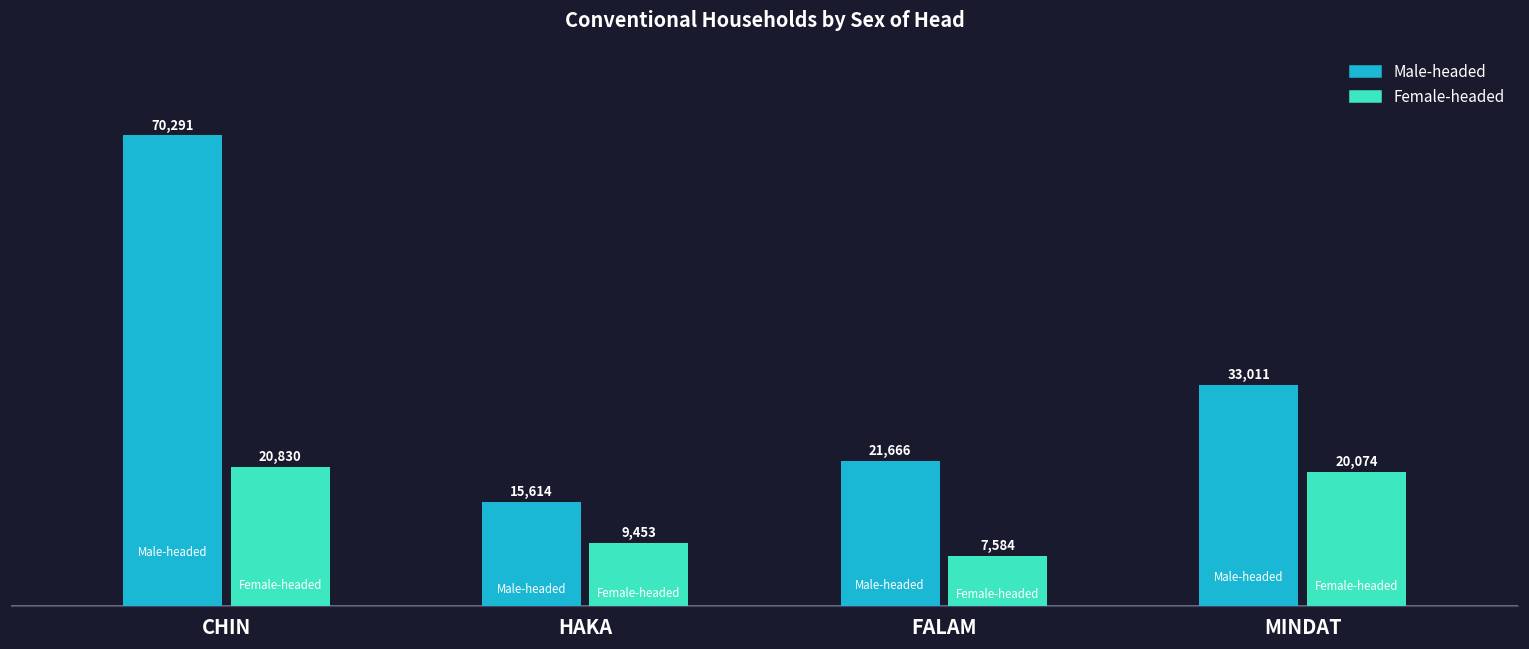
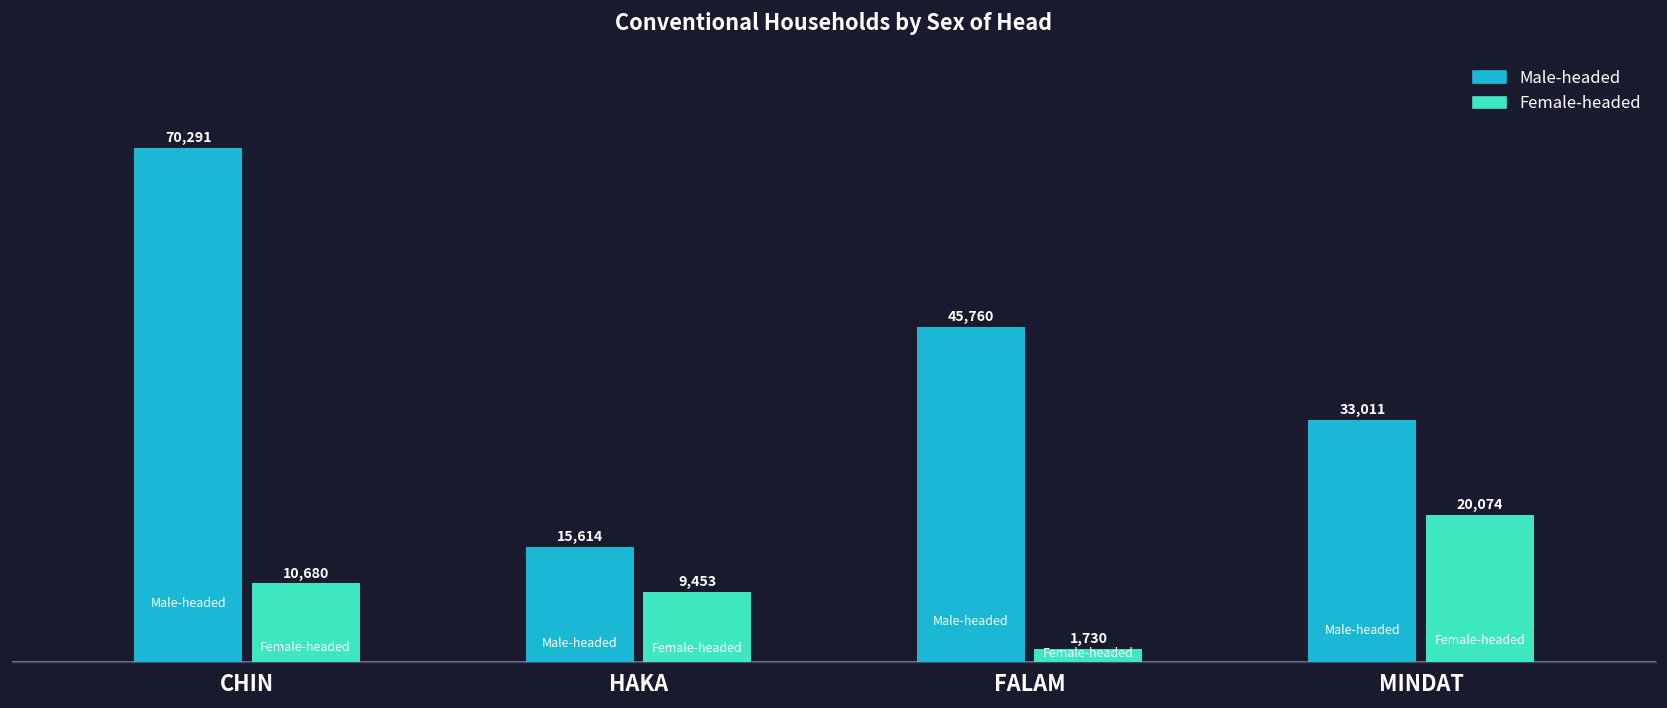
  {
    "Male-headed": {
      "CHIN": "70,291",
      "HAKA": "15,614",
-     "FALAM": "21,666",
+     "FALAM": "45,760",
      "MINDAT": "33,011"
    },
    "Female-headed": {
-     "CHIN": "20,830",
+     "CHIN": "10,680",
      "HAKA": "9,453",
-     "FALAM": "7,584",
+     "FALAM": "1,730",
      "MINDAT": "20,074"
    }
  }
